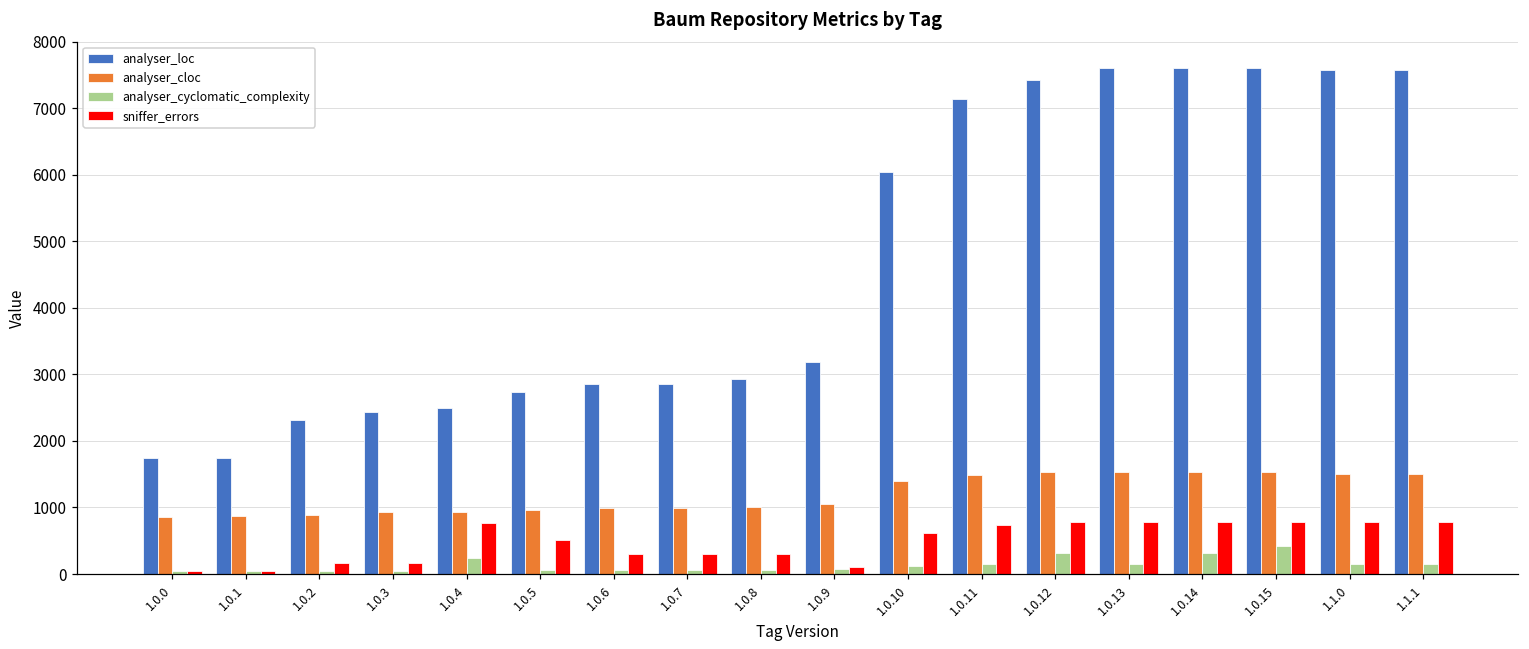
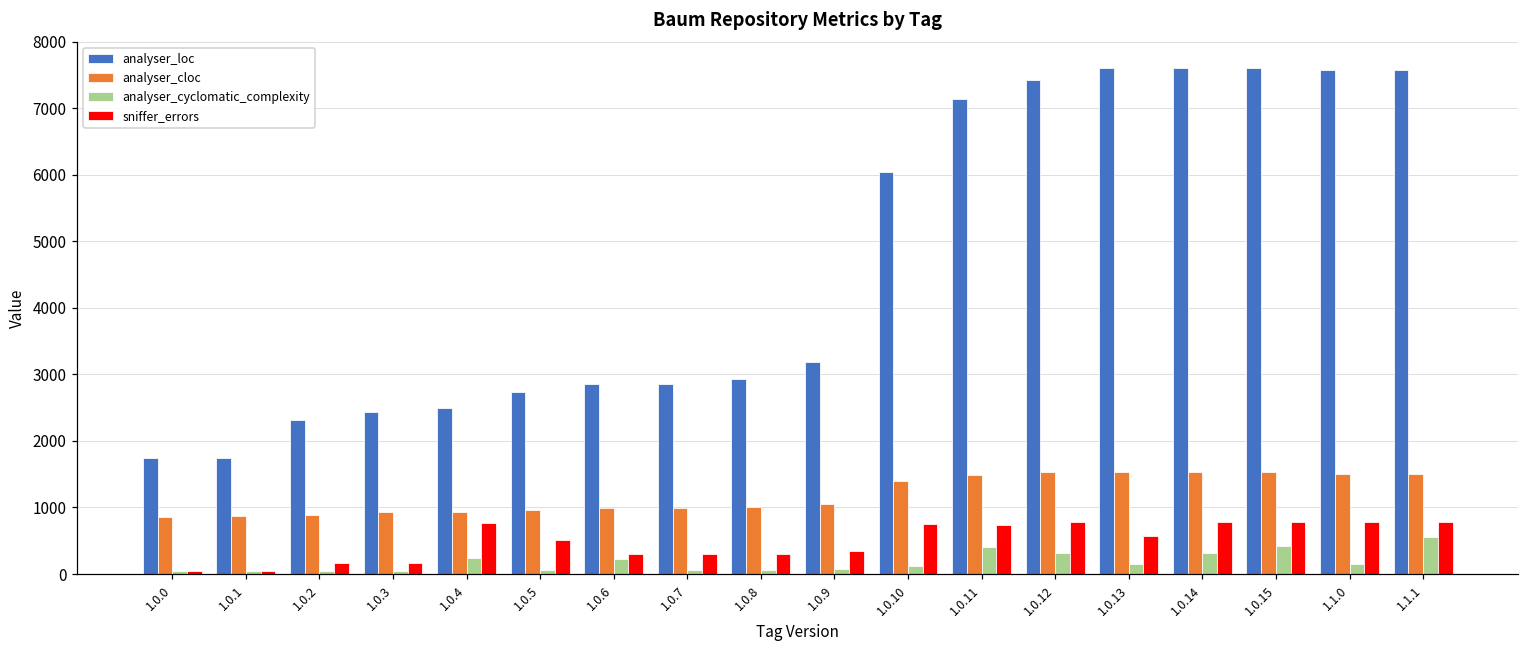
  {
    "analyser_loc": {
      "1.0.0": 1700,
      "1.0.1": 1700,
      "1.0.2": 2300,
      "1.0.3": 2400,
      "1.0.4": 2500,
      "1.0.5": 2700,
      "1.0.6": 2800,
      "1.0.7": 2800,
      "1.0.8": 2900,
      "1.0.9": 3200,
      "1.0.10": 6000,
      "1.0.11": 7100,
      "1.0.12": 7400,
      "1.0.13": 7600,
      "1.0.14": 7600,
      "1.0.15": 7600,
      "1.1.0": 7600,
      "1.1.1": 7600
    },
    "analyser_cloc": {
      "1.0.0": 900,
      "1.0.1": 900,
      "1.0.2": 900,
      "1.0.3": 900,
      "1.0.4": 900,
      "1.0.5": 1000,
      "1.0.6": 1000,
      "1.0.7": 1000,
      "1.0.8": 1000,
      "1.0.9": 1000,
      "1.0.10": 1400,
      "1.0.11": 1500,
      "1.0.12": 1500,
      "1.0.13": 1500,
      "1.0.14": 1500,
      "1.0.15": 1500,
      "1.1.0": 1500,
      "1.1.1": 1500
    },
    "analyser_cyclomatic_complexity": {
      "1.0.0": 0,
      "1.0.1": 0,
      "1.0.2": 0,
      "1.0.3": 0,
      "1.0.4": 200,
      "1.0.5": 100,
-     "1.0.6": 100,
+     "1.0.6": 200,
      "1.0.7": 100,
      "1.0.8": 100,
      "1.0.9": 100,
      "1.0.10": 100,
-     "1.0.11": 100,
+     "1.0.11": 400,
      "1.0.12": 300,
      "1.0.13": 200,
      "1.0.14": 300,
      "1.0.15": 400,
      "1.1.0": 200,
-     "1.1.1": 200
+     "1.1.1": 600
    },
    "sniffer_errors": {
      "1.0.0": 100,
      "1.0.1": 100,
      "1.0.2": 200,
      "1.0.3": 200,
      "1.0.4": 800,
      "1.0.5": 500,
      "1.0.6": 300,
      "1.0.7": 300,
      "1.0.8": 300,
-     "1.0.9": 100,
-     "1.0.10": 600,
+     "1.0.9": 400,
+     "1.0.10": 800,
      "1.0.11": 700,
      "1.0.12": 800,
-     "1.0.13": 800,
+     "1.0.13": 600,
      "1.0.14": 800,
      "1.0.15": 800,
      "1.1.0": 800,
      "1.1.1": 800
    }
  }
